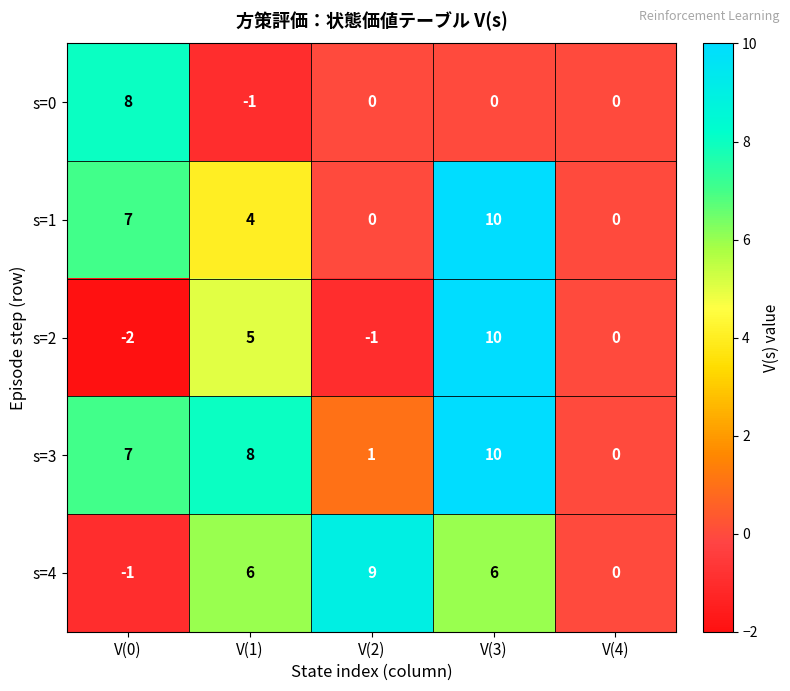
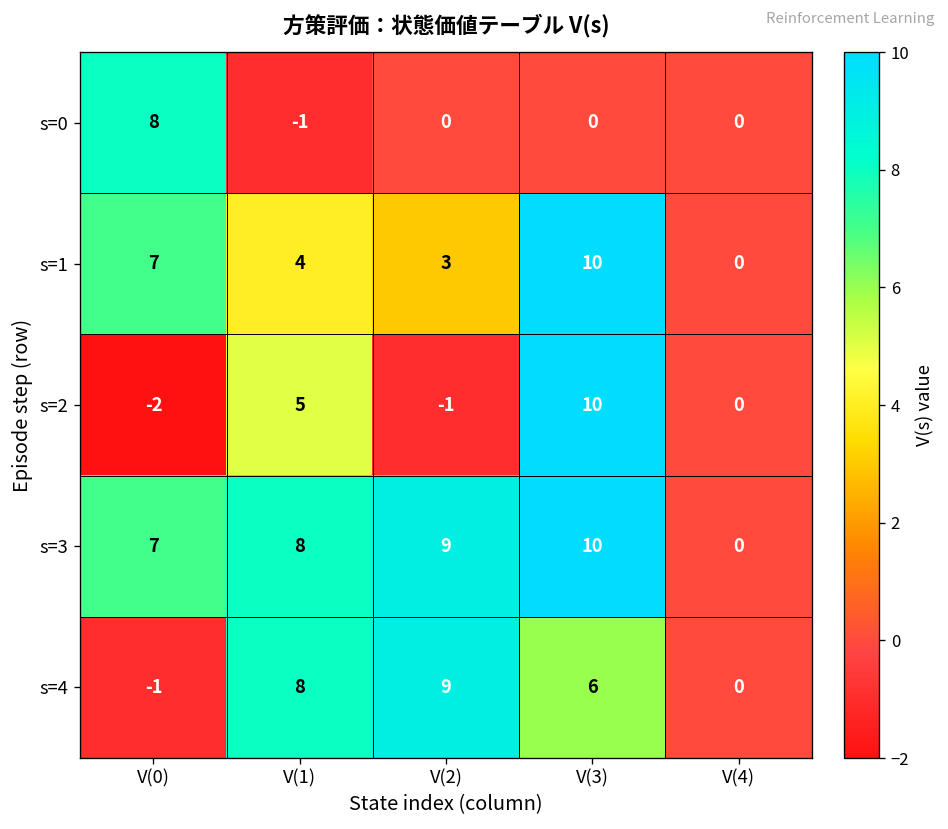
  {
    "s=0": {
      "V(0)": 8,
      "V(1)": -1,
      "V(2)": 0,
      "V(3)": 0,
      "V(4)": 0
    },
    "s=1": {
      "V(0)": 7,
      "V(1)": 4,
-     "V(2)": 0,
+     "V(2)": 3,
      "V(3)": 10,
      "V(4)": 0
    },
    "s=2": {
      "V(0)": -2,
      "V(1)": 5,
      "V(2)": -1,
      "V(3)": 10,
      "V(4)": 0
    },
    "s=3": {
      "V(0)": 7,
      "V(1)": 8,
-     "V(2)": 1,
+     "V(2)": 9,
      "V(3)": 10,
      "V(4)": 0
    },
    "s=4": {
      "V(0)": -1,
-     "V(1)": 6,
+     "V(1)": 8,
      "V(2)": 9,
      "V(3)": 6,
      "V(4)": 0
    }
  }
